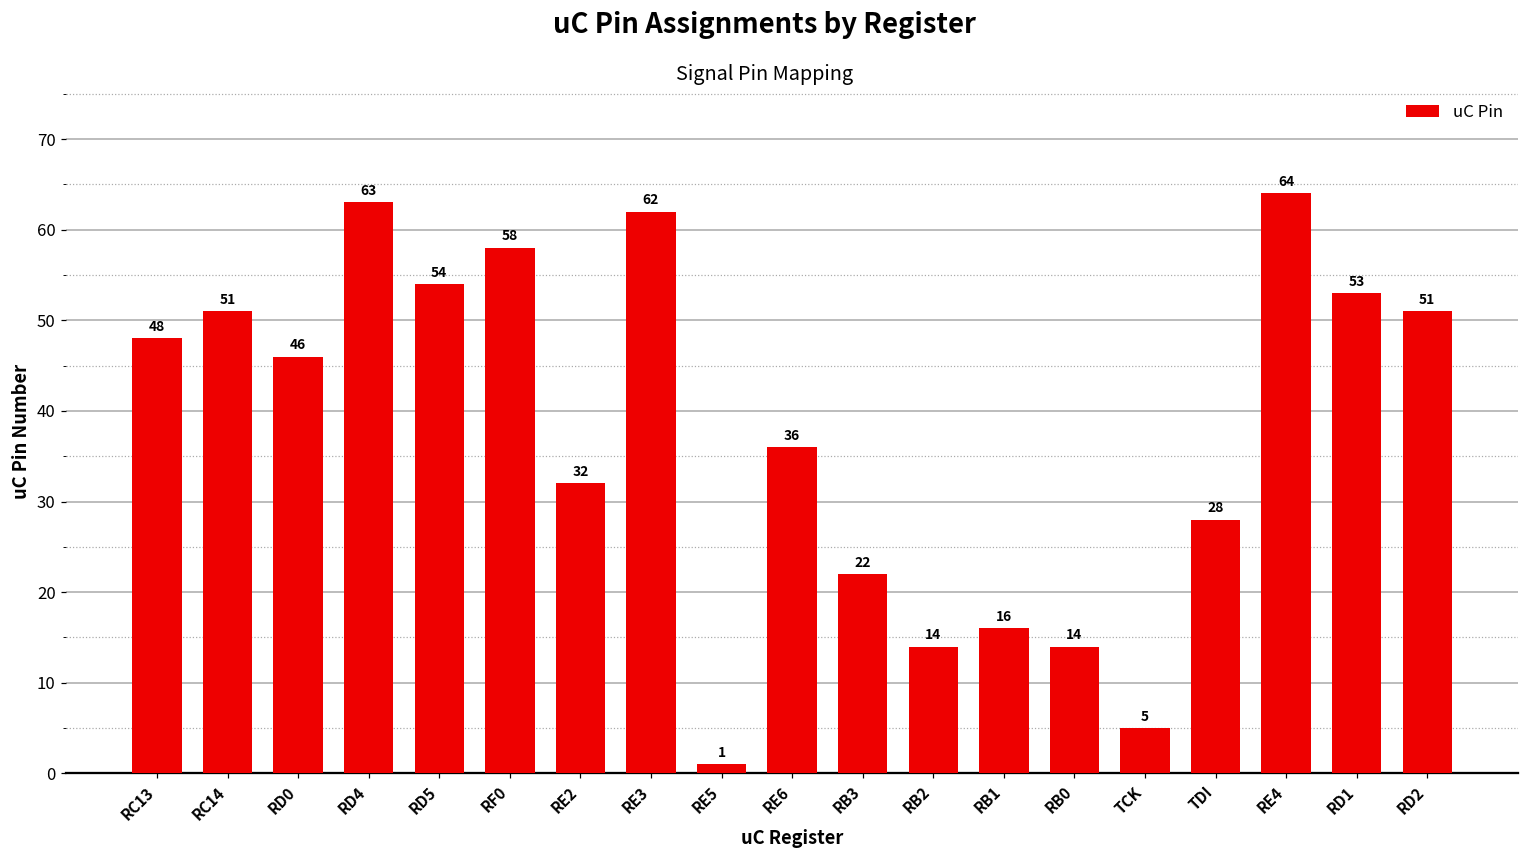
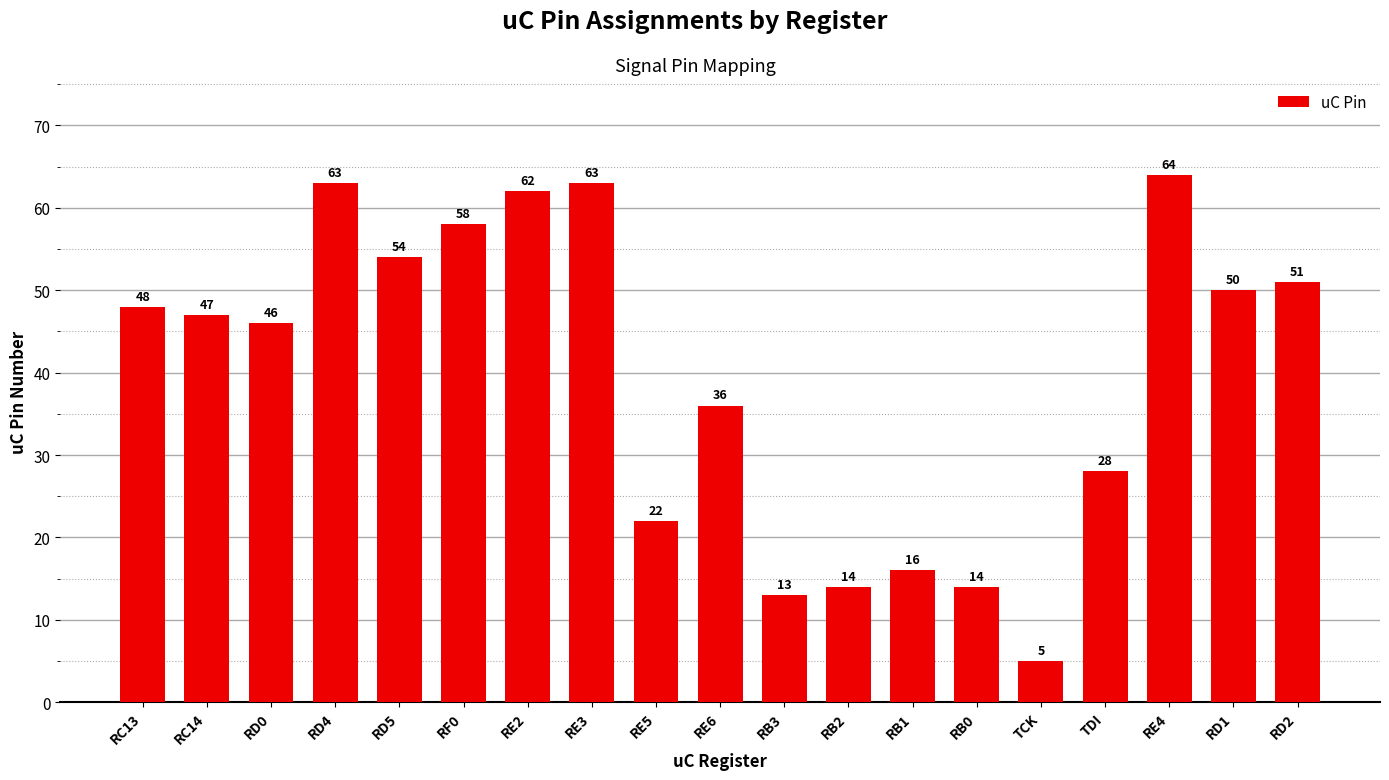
  {
    "RC13": 48,
-   "RC14": 51,
+   "RC14": 47,
    "RD0": 46,
    "RD4": 63,
    "RD5": 54,
    "RF0": 58,
-   "RE2": 32,
-   "RE3": 62,
-   "RE5": 1,
+   "RE2": 62,
+   "RE3": 63,
+   "RE5": 22,
    "RE6": 36,
-   "RB3": 22,
+   "RB3": 13,
    "RB2": 14,
    "RB1": 16,
    "RB0": 14,
    "TCK": 5,
    "TDI": 28,
    "RE4": 64,
-   "RD1": 53,
+   "RD1": 50,
    "RD2": 51
  }
